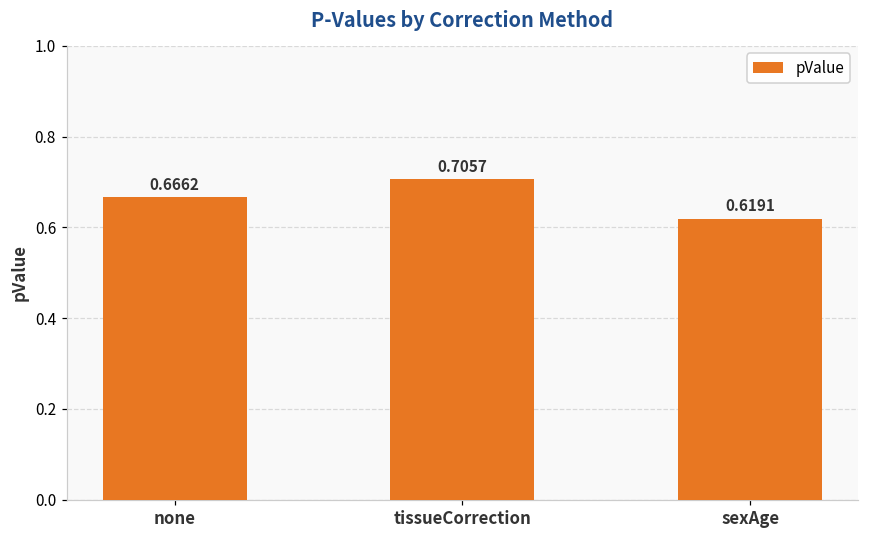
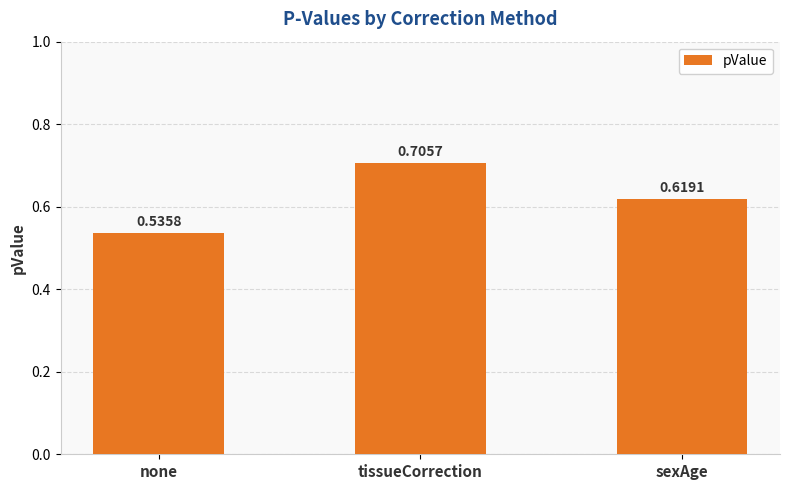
  {
-   "none": 0.6662,
+   "none": 0.5358,
    "tissueCorrection": 0.7057,
    "sexAge": 0.6191
  }
